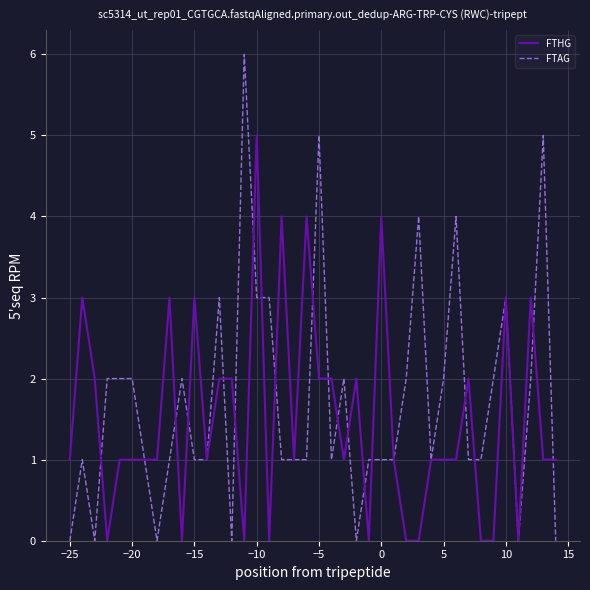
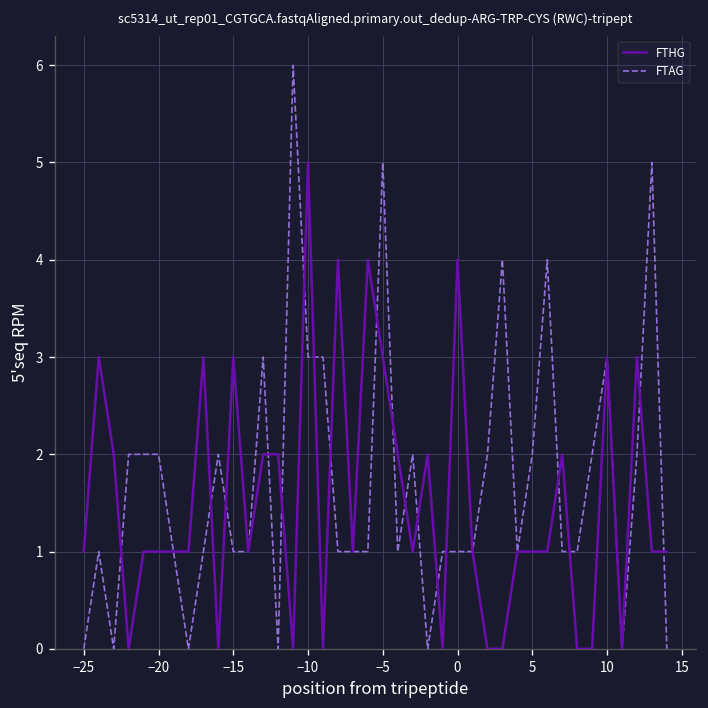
  {
    "FTHG": {
      "−25": 1,
      "−20": 1,
      "−15": 3,
      "−10": 5,
-     "−5": 2,
+     "−5": 3,
      "0": 4,
      "5": 1
    },
    "FTAG": {
      "−25": 0,
      "−20": 2,
      "−15": 1,
      "−10": 3,
      "−5": 5,
      "0": 1,
      "5": 2
    }
  }
